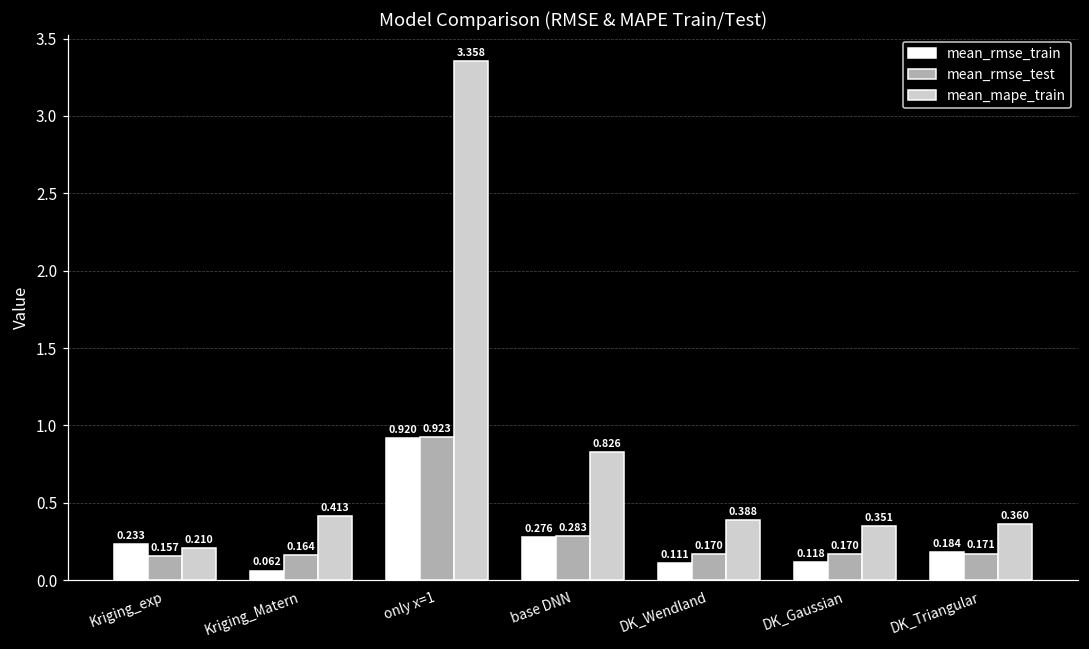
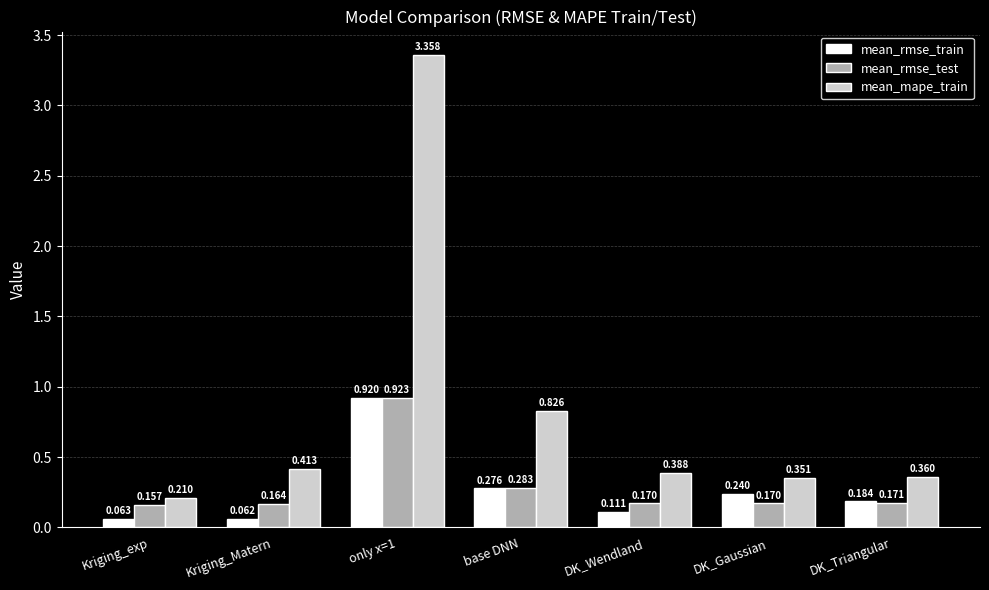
  {
    "mean_rmse_train": {
-     "Kriging_exp": 0.233,
+     "Kriging_exp": 0.063,
      "Kriging_Matern": 0.062,
      "only x=1": 0.920,
      "base DNN": 0.276,
      "DK_Wendland": 0.111,
-     "DK_Gaussian": 0.118,
+     "DK_Gaussian": 0.240,
      "DK_Triangular": 0.184
    }
  }
